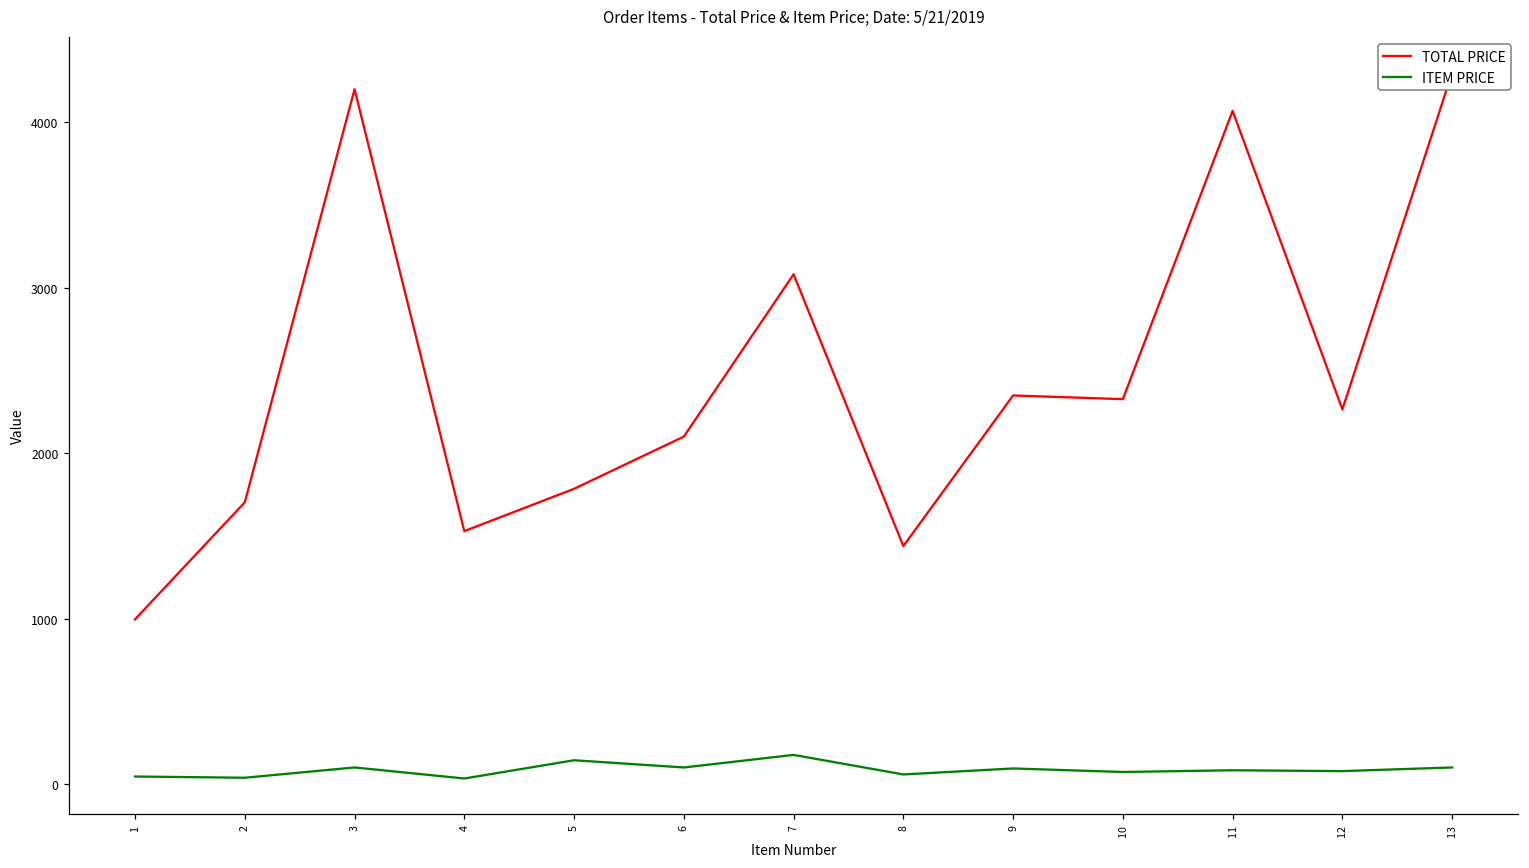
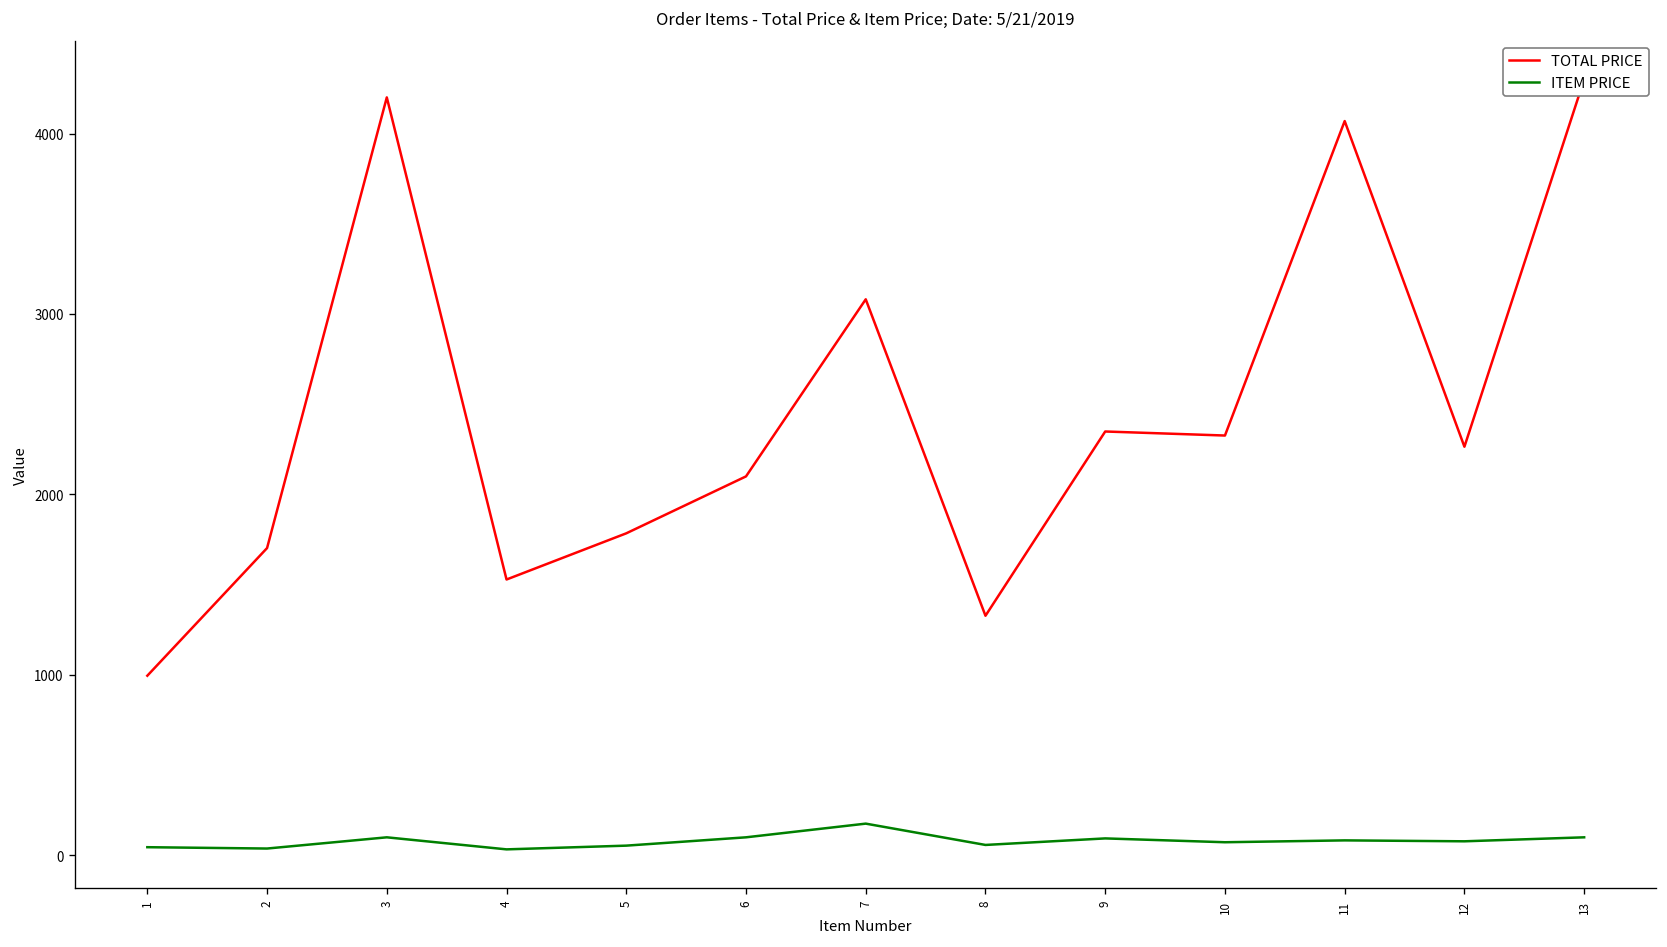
  {
    "TOTAL PRICE": {
      "1": 1000,
      "2": 1700,
      "3": 4200,
      "4": 1530,
      "5": 1780,
      "6": 2100,
      "7": 3080,
-     "8": 1440,
+     "8": 1330,
      "9": 2350,
      "10": 2330,
      "11": 4070,
      "12": 2260
    },
    "ITEM PRICE": {
      "1": 50,
      "2": 40,
      "3": 100,
      "4": 30,
-     "5": 140,
+     "5": 50,
      "6": 100,
      "7": 180,
      "8": 60,
      "9": 90,
      "10": 70,
      "11": 80,
      "12": 80,
      "13": 100
    }
  }
